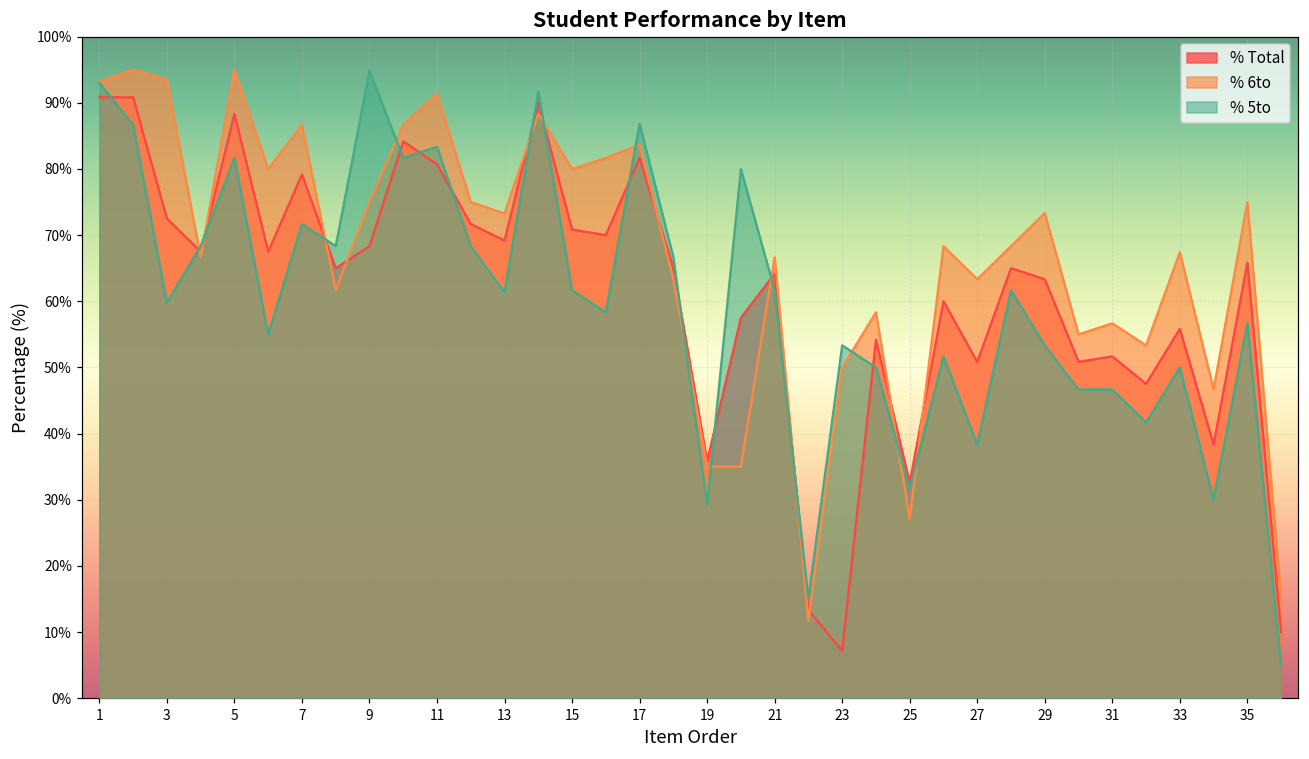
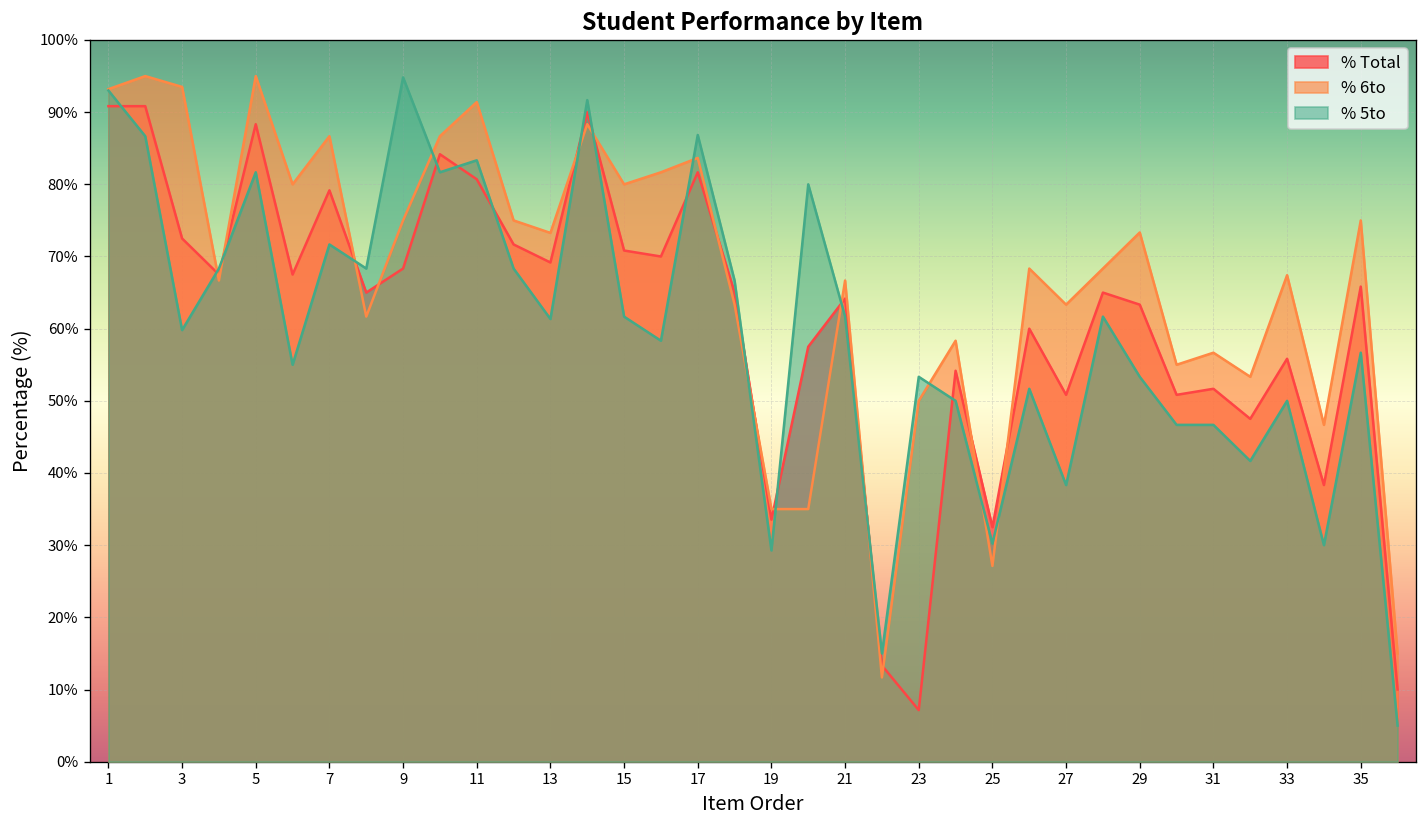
  {
    "% Total": {
      "1": "91%",
      "3": "73%",
      "5": "88%",
      "7": "79%",
      "9": "68%",
      "11": "81%",
      "13": "69%",
      "15": "71%",
      "17": "82%",
-     "19": "36%",
+     "19": "34%",
      "21": "64%",
      "23": "7%",
      "25": "33%",
      "27": "51%",
      "29": "63%",
      "31": "52%",
      "33": "56%",
      "35": "66%"
    },
    "% 6to": {
      "3": "94%",
      "5": "95%",
      "7": "87%",
      "9": "75%",
      "11": "91%",
      "13": "73%",
      "15": "80%",
      "17": "84%",
      "19": "35%",
      "21": "67%",
      "23": "50%",
      "25": "27%",
      "27": "63%",
      "29": "73%",
      "31": "57%",
      "33": "67%",
      "35": "75%"
    },
    "% 5to": {
      "3": "60%",
      "5": "82%",
      "7": "72%",
      "9": "95%",
      "11": "83%",
      "13": "61%",
      "15": "62%",
      "17": "87%",
      "19": "29%",
      "21": "62%",
      "23": "53%",
-     "25": "32%",
+     "25": "30%",
      "27": "38%",
      "29": "53%",
      "31": "47%",
      "33": "50%",
      "35": "57%"
    }
  }
